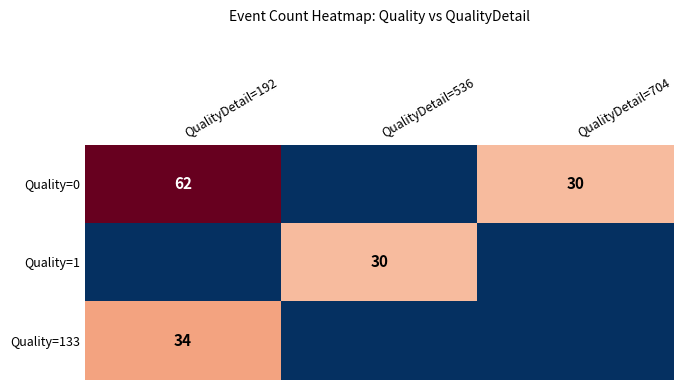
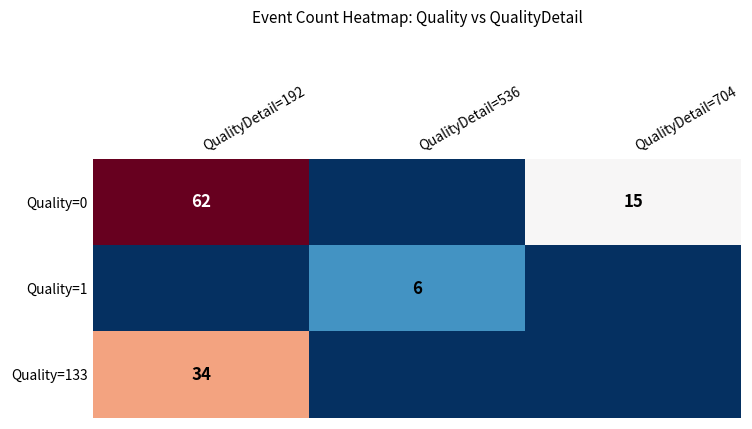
  {
    "Quality=0": {
      "QualityDetail=192": 62,
-     "QualityDetail=704": 30
+     "QualityDetail=704": 15
    },
    "Quality=1": {
-     "QualityDetail=536": 30
+     "QualityDetail=536": 6
    },
    "Quality=133": {
      "QualityDetail=192": 34
    }
  }
